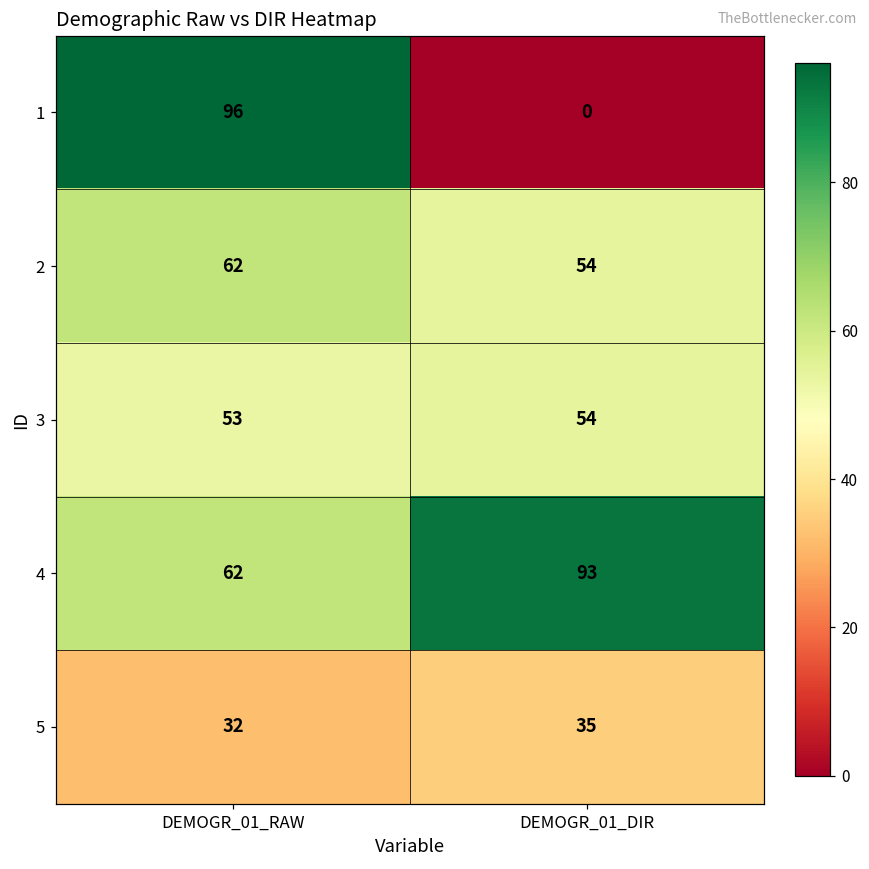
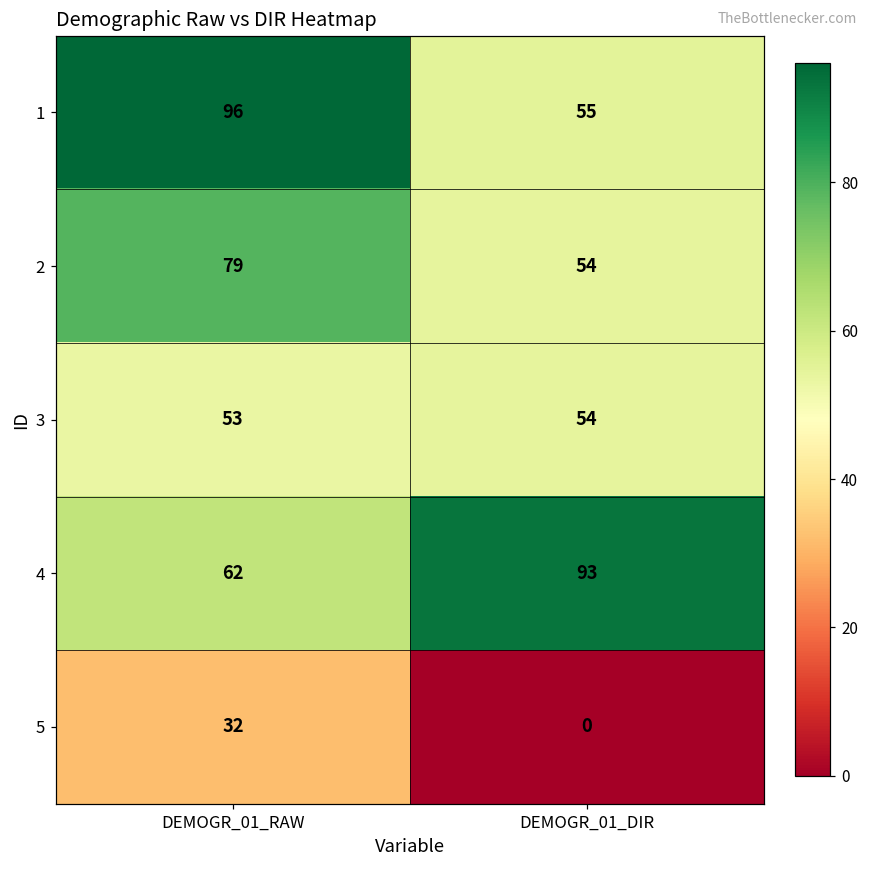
  {
    "1": {
      "DEMOGR_01_RAW": 96,
-     "DEMOGR_01_DIR": 0
+     "DEMOGR_01_DIR": 55
    },
    "2": {
-     "DEMOGR_01_RAW": 62,
+     "DEMOGR_01_RAW": 79,
      "DEMOGR_01_DIR": 54
    },
    "3": {
      "DEMOGR_01_RAW": 53,
      "DEMOGR_01_DIR": 54
    },
    "4": {
      "DEMOGR_01_RAW": 62,
      "DEMOGR_01_DIR": 93
    },
    "5": {
      "DEMOGR_01_RAW": 32,
-     "DEMOGR_01_DIR": 35
+     "DEMOGR_01_DIR": 0
    }
  }
